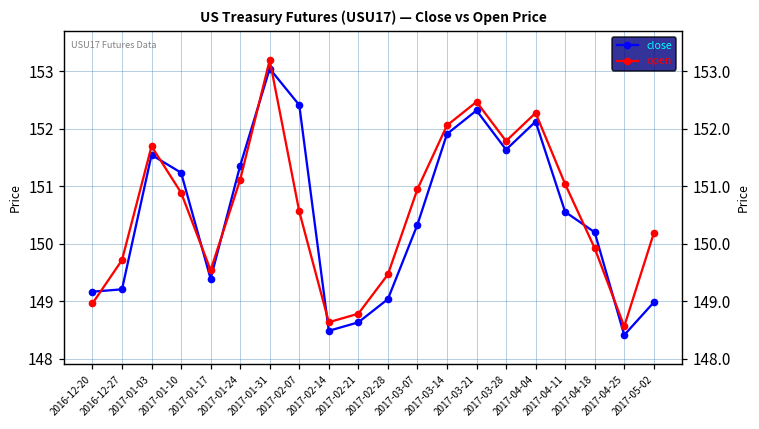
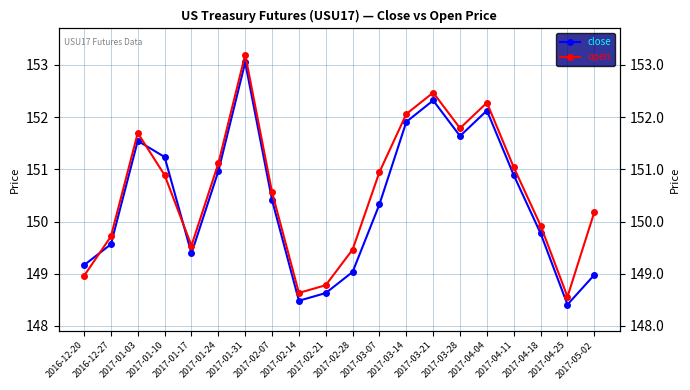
  {
    "close": {
      "2016-12-20": 149.2,
-     "2016-12-27": 149.2,
+     "2016-12-27": 149.6,
      "2017-01-03": 151.5,
      "2017-01-10": 151.2,
      "2017-01-17": 149.4,
-     "2017-01-24": 151.4,
+     "2017-01-24": 151.0,
      "2017-01-31": 153.0,
-     "2017-02-07": 152.4,
+     "2017-02-07": 150.4,
      "2017-02-14": 148.5,
      "2017-02-21": 148.6,
      "2017-02-28": 149.0,
      "2017-03-07": 150.3,
      "2017-03-14": 151.9,
      "2017-03-21": 152.3,
      "2017-03-28": 151.6,
      "2017-04-04": 152.1,
-     "2017-04-11": 150.6,
-     "2017-04-18": 150.2,
+     "2017-04-11": 150.9,
+     "2017-04-18": 149.8,
      "2017-04-25": 148.4,
      "2017-05-02": 149.0
    },
    "open": {
      "2016-12-20": 149.0,
      "2016-12-27": 149.7,
      "2017-01-03": 151.7,
      "2017-01-10": 150.9,
      "2017-01-17": 149.5,
      "2017-01-24": 151.1,
      "2017-01-31": 153.2,
      "2017-02-07": 150.6,
      "2017-02-14": 148.6,
      "2017-02-21": 148.8,
      "2017-02-28": 149.5,
      "2017-03-07": 150.9,
      "2017-03-14": 152.1,
      "2017-03-21": 152.5,
      "2017-03-28": 151.8,
      "2017-04-04": 152.3,
      "2017-04-11": 151.0,
      "2017-04-18": 149.9,
      "2017-04-25": 148.6,
      "2017-05-02": 150.2
    }
  }
